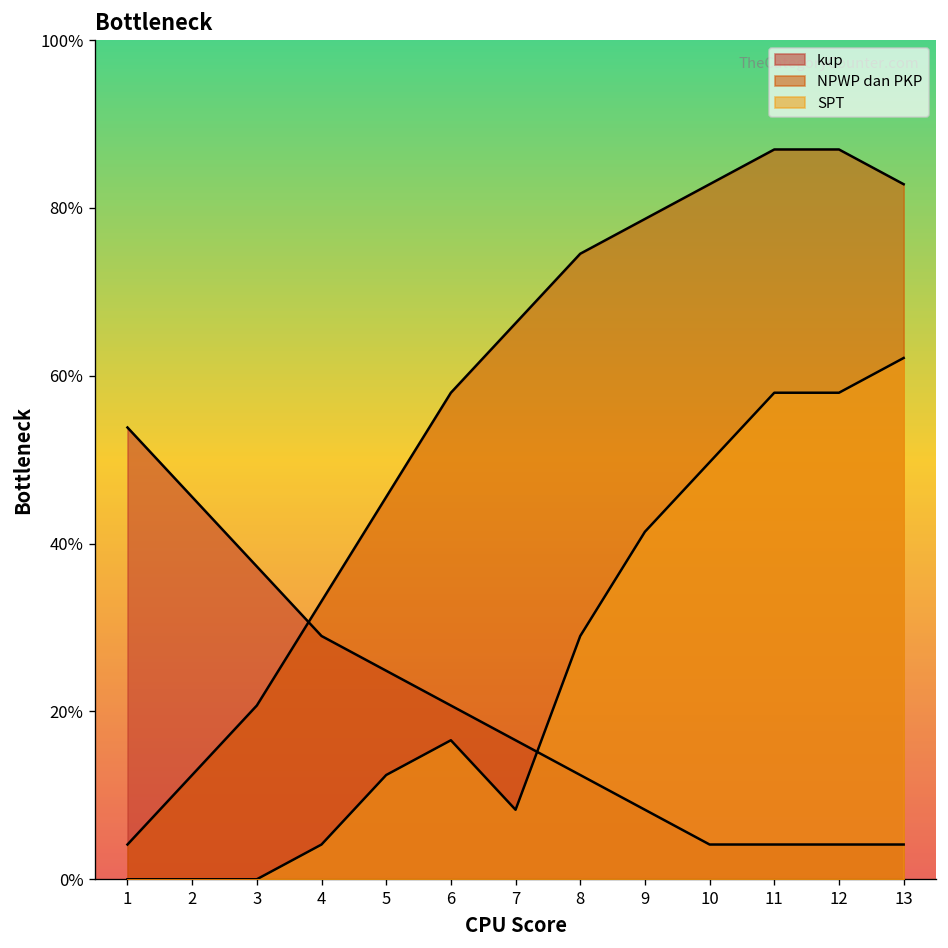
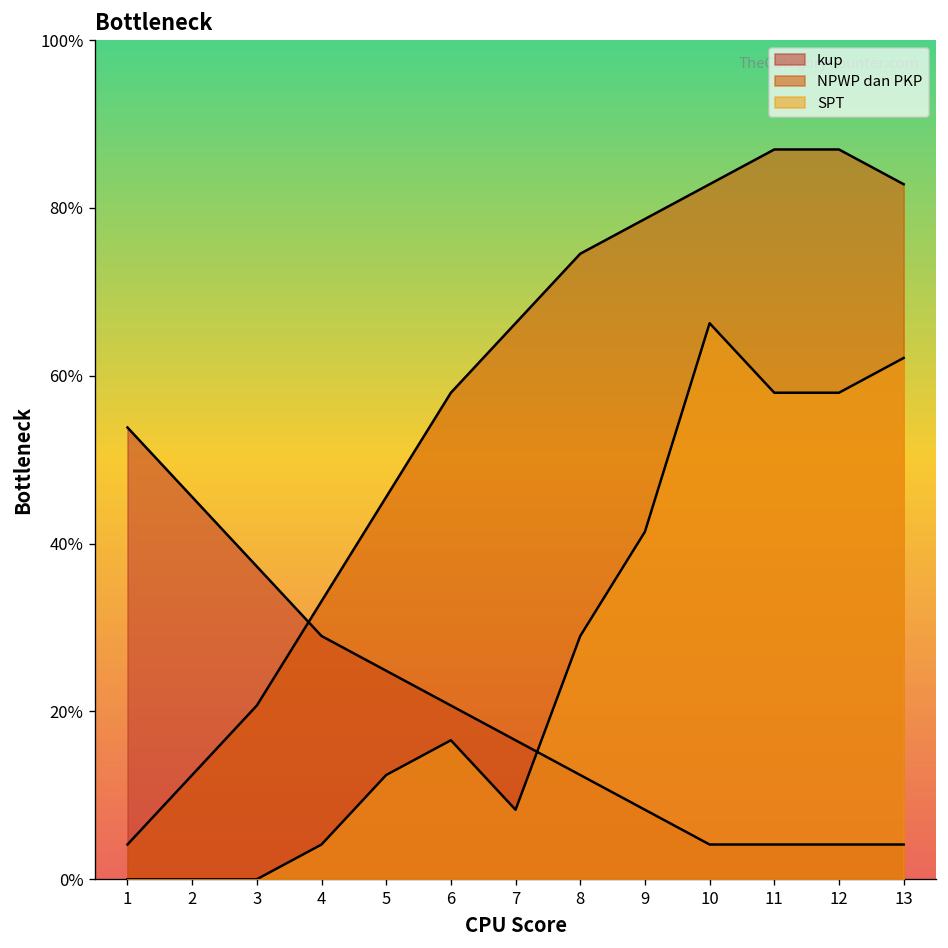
  {
    "SPT": {
      "1": "0%",
      "2": "0%",
      "3": "0%",
      "4": "4%",
      "5": "12%",
      "6": "17%",
      "7": "8%",
      "8": "29%",
      "9": "41%",
-     "10": "50%",
+     "10": "66%",
      "11": "58%",
      "12": "58%",
      "13": "62%"
    }
  }
